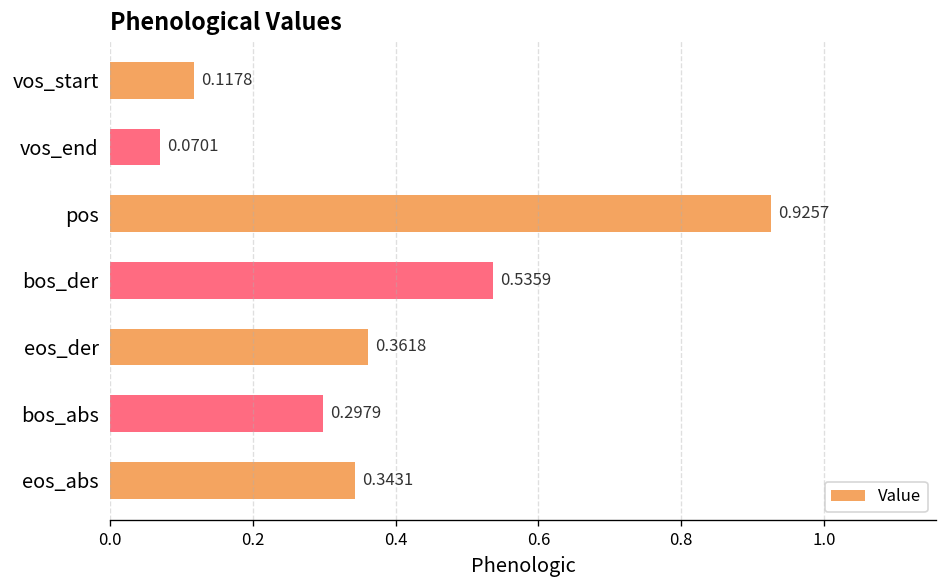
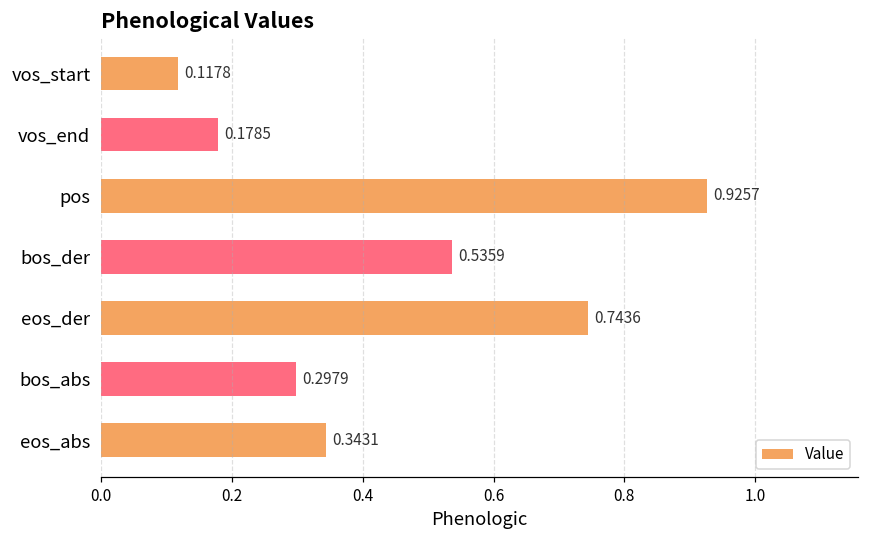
  {
    "vos_start": 0.1178,
-   "vos_end": 0.0701,
+   "vos_end": 0.1785,
    "pos": 0.9257,
    "bos_der": 0.5359,
-   "eos_der": 0.3618,
+   "eos_der": 0.7436,
    "bos_abs": 0.2979,
    "eos_abs": 0.3431
  }
